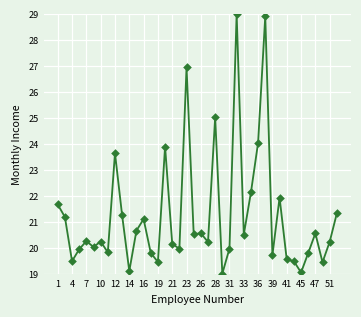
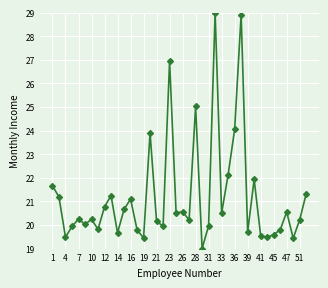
  {
    "4": 19.5,
    "10": 20.2,
-   "12": 23.6,
-   "14": 19.1,
+   "12": 20.8,
+   "14": 19.7,
    "16": 21.1,
    "26": 20.6,
    "28": 25.0,
    "36": 24.0,
    "41": 19.5,
-   "45": 19.0,
+   "45": 19.6,
    "47": 20.6,
    "51": 20.2
  }
